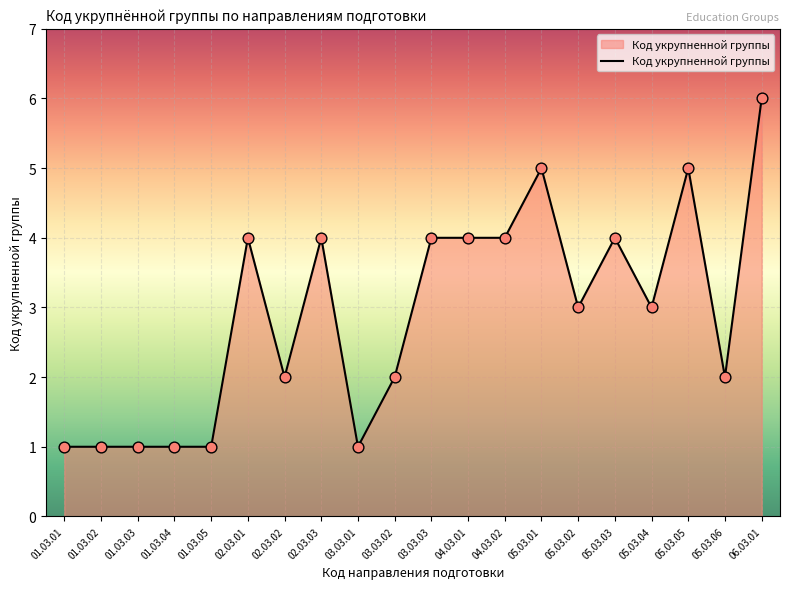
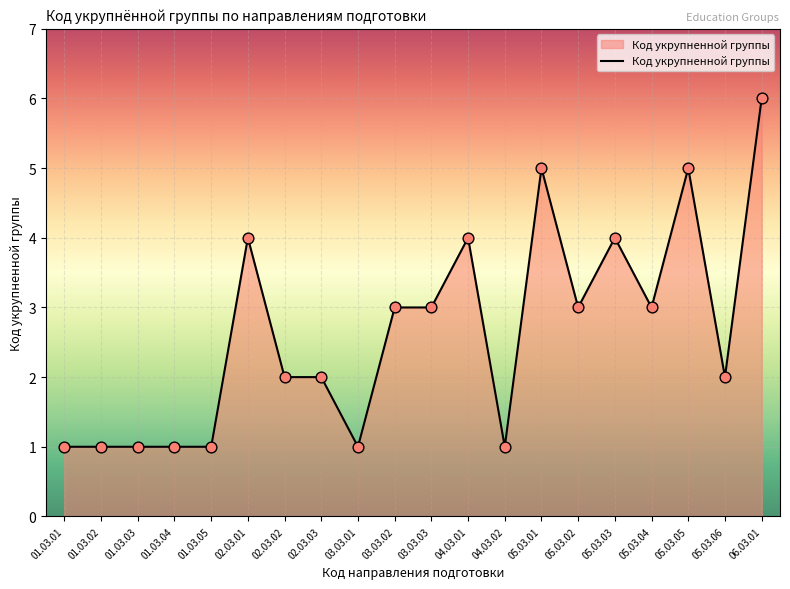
  {
    "01.03.01": 1,
    "01.03.02": 1,
    "01.03.03": 1,
    "01.03.04": 1,
    "01.03.05": 1,
    "02.03.01": 4,
    "02.03.02": 2,
-   "02.03.03": 4,
+   "02.03.03": 2,
    "03.03.01": 1,
-   "03.03.02": 2,
-   "03.03.03": 4,
+   "03.03.02": 3,
+   "03.03.03": 3,
    "04.03.01": 4,
-   "04.03.02": 4,
+   "04.03.02": 1,
    "05.03.01": 5,
    "05.03.02": 3,
    "05.03.03": 4,
    "05.03.04": 3,
    "05.03.05": 5,
    "05.03.06": 2,
    "06.03.01": 6
  }
